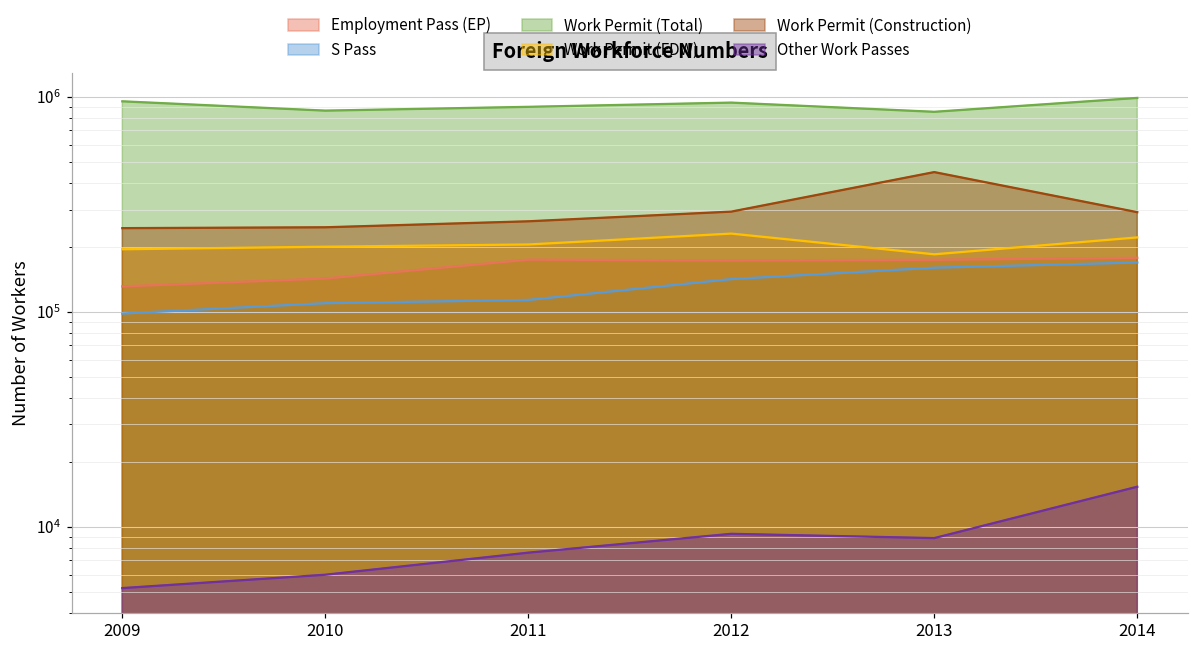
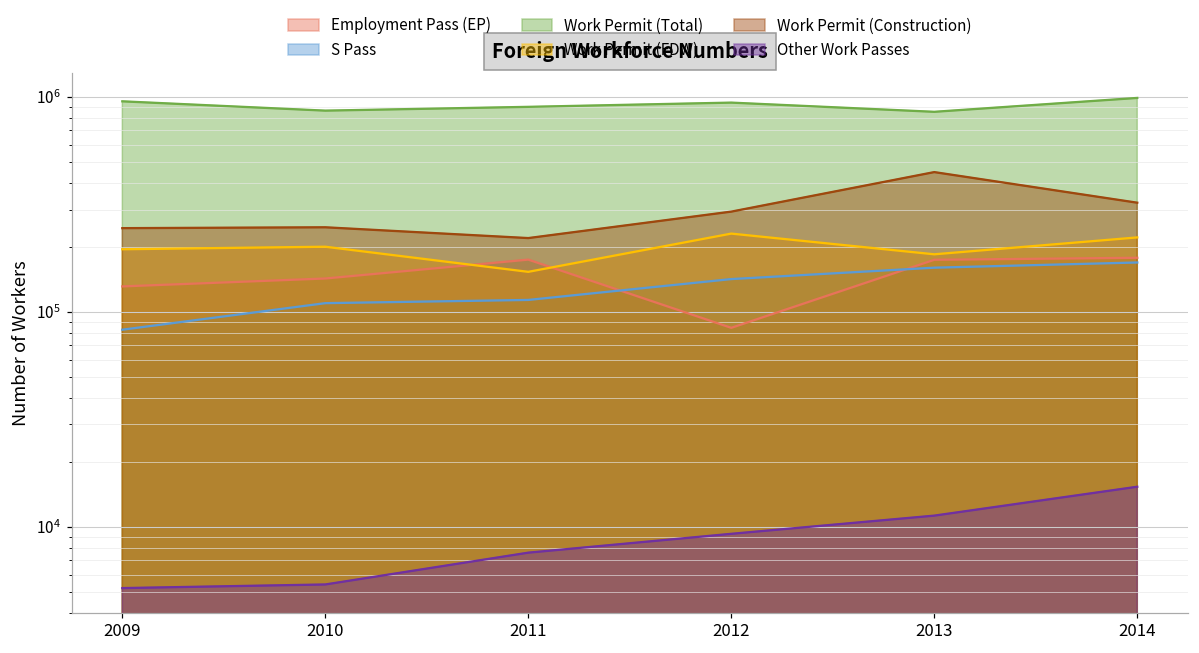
  {
    "Employment Pass (EP)": {
      "2009": 130000,
      "2010": 140000,
      "2011": 180000,
-     "2012": 170000,
+     "2012": 84000,
      "2013": 180000,
      "2014": 180000
    },
    "S Pass": {
-     "2009": 100000,
+     "2009": 83000,
      "2010": 110000,
      "2011": 110000,
      "2012": 140000,
      "2013": 160000,
      "2014": 170000
    },
    "Work Permit (Total)": {
      "2009": 1000000,
      "2010": 900000,
      "2011": 900000,
      "2012": 900000,
      "2013": 900000,
      "2014": 1000000
    },
    "Work Permit (FDW)": {
      "2009": 200000,
      "2010": 200000,
-     "2011": 210000,
+     "2011": 150000,
      "2012": 230000,
      "2013": 190000,
      "2014": 220000
    },
    "Work Permit (Construction)": {
      "2009": 250000,
      "2010": 250000,
-     "2011": 260000,
+     "2011": 220000,
      "2012": 290000,
      "2013": 450000,
-     "2014": 290000
+     "2014": 320000
    },
    "Other Work Passes": {
      "2009": 5200,
-     "2010": 6000,
+     "2010": 5400,
      "2011": 7600,
      "2012": 9000,
-     "2013": 9000,
+     "2013": 11000,
      "2014": 15000
    }
  }
